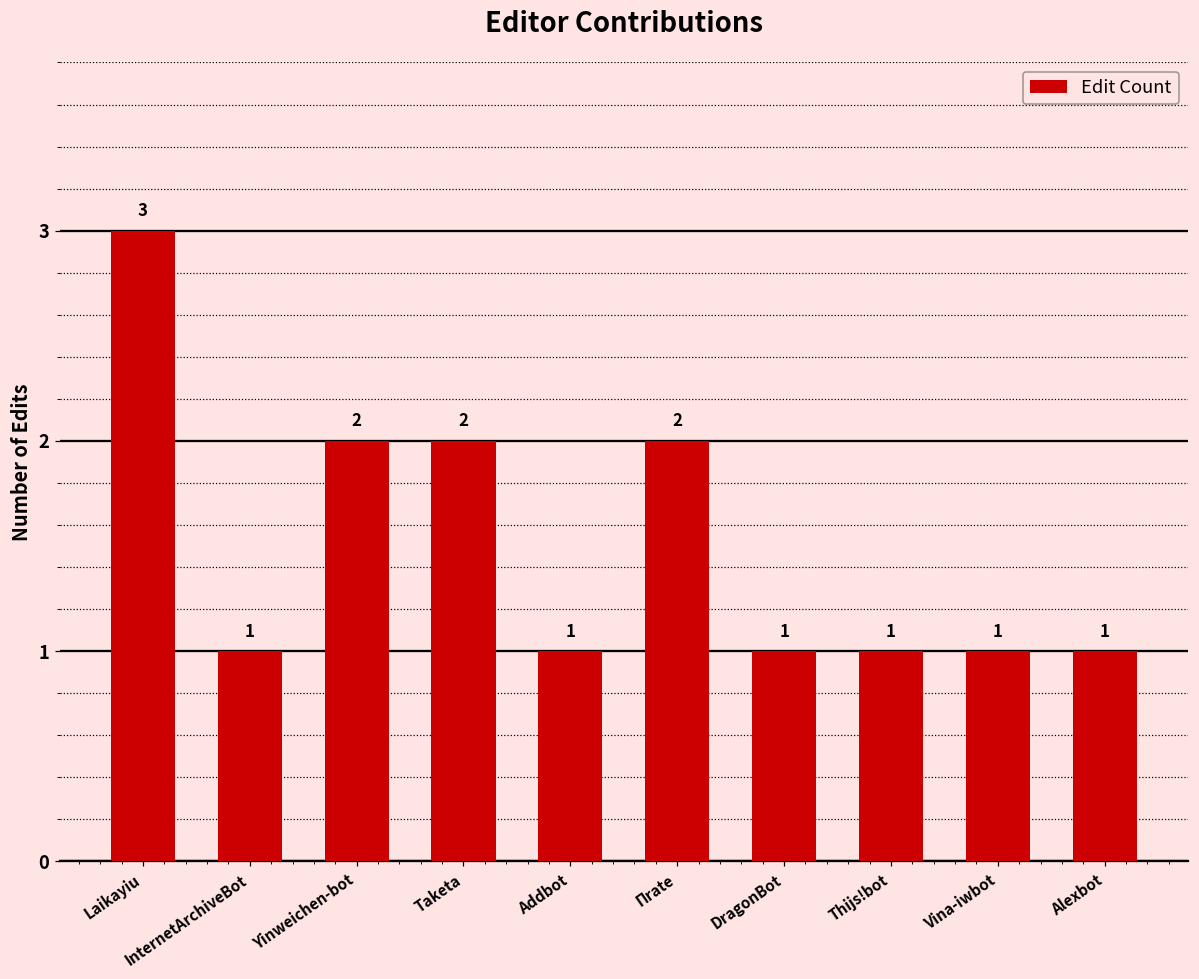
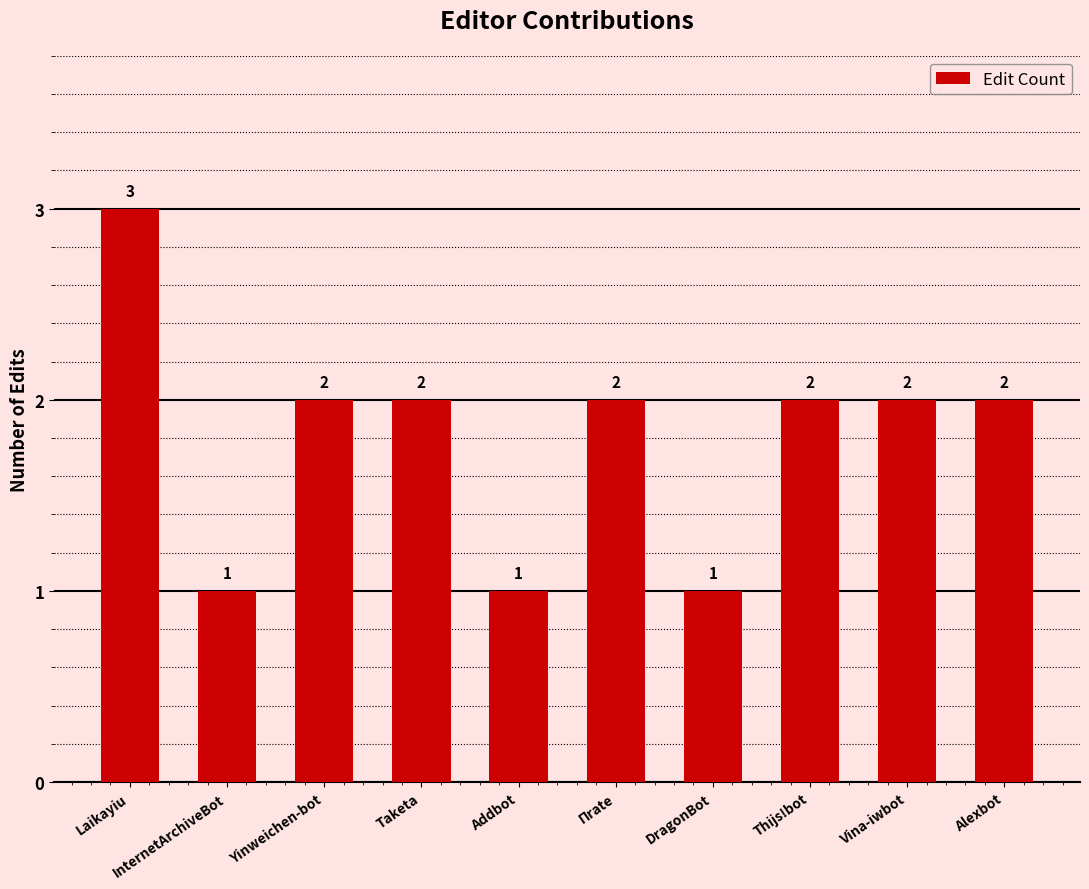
  {
    "Laikayiu": 3,
    "InternetArchiveBot": 1,
    "Yinweichen-bot": 2,
    "Taketa": 2,
    "Addbot": 1,
    "Πrate": 2,
    "DragonBot": 1,
-   "Thijs!bot": 1,
-   "Vina-iwbot": 1,
-   "Alexbot": 1
+   "Thijs!bot": 2,
+   "Vina-iwbot": 2,
+   "Alexbot": 2
  }
